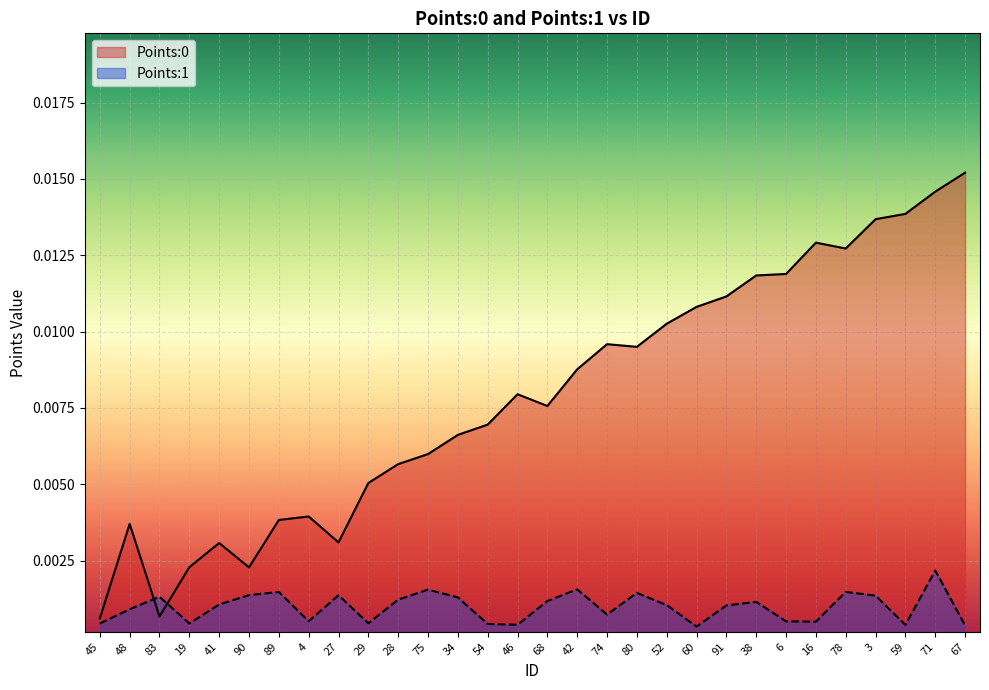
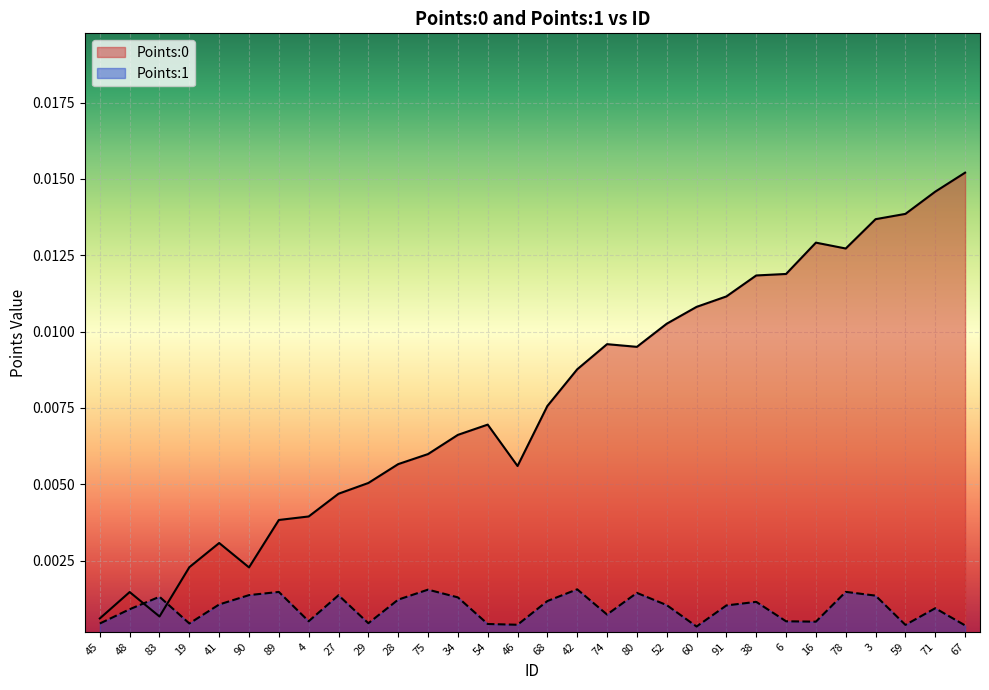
  {
    "Points:0": {
      "45": 0.0006,
-     "48": 0.0037,
+     "48": 0.0015,
      "83": 0.0007,
      "19": 0.0023,
      "41": 0.0031,
      "90": 0.0023,
      "89": 0.0038,
      "4": 0.0039,
-     "27": 0.0031,
+     "27": 0.0047,
      "29": 0.0050,
      "28": 0.0057,
      "75": 0.0060,
      "34": 0.0066,
      "54": 0.0070,
-     "46": 0.0080,
+     "46": 0.0056,
      "68": 0.0076,
      "42": 0.0088,
      "74": 0.0096,
      "80": 0.0095,
      "52": 0.0103,
      "60": 0.0108,
      "91": 0.0112,
      "38": 0.0118,
      "6": 0.0119,
      "16": 0.0129,
      "78": 0.0127,
      "3": 0.0137,
      "59": 0.0139,
      "71": 0.0146,
      "67": 0.0152
    },
    "Points:1": {
      "45": 0.0004,
      "48": 0.0009,
      "83": 0.0013,
      "19": 0.0004,
      "41": 0.0011,
      "90": 0.0014,
      "89": 0.0015,
      "4": 0.0005,
      "27": 0.0014,
      "29": 0.0005,
      "28": 0.0012,
      "75": 0.0016,
      "34": 0.0013,
      "54": 0.0004,
      "46": 0.0004,
      "68": 0.0012,
      "42": 0.0016,
      "74": 0.0007,
      "80": 0.0014,
      "52": 0.0010,
      "60": 0.0003,
      "91": 0.0010,
      "38": 0.0012,
      "6": 0.0005,
      "16": 0.0005,
      "78": 0.0015,
      "3": 0.0014,
      "59": 0.0004,
-     "71": 0.0022,
+     "71": 0.0009,
      "67": 0.0004
    }
  }
